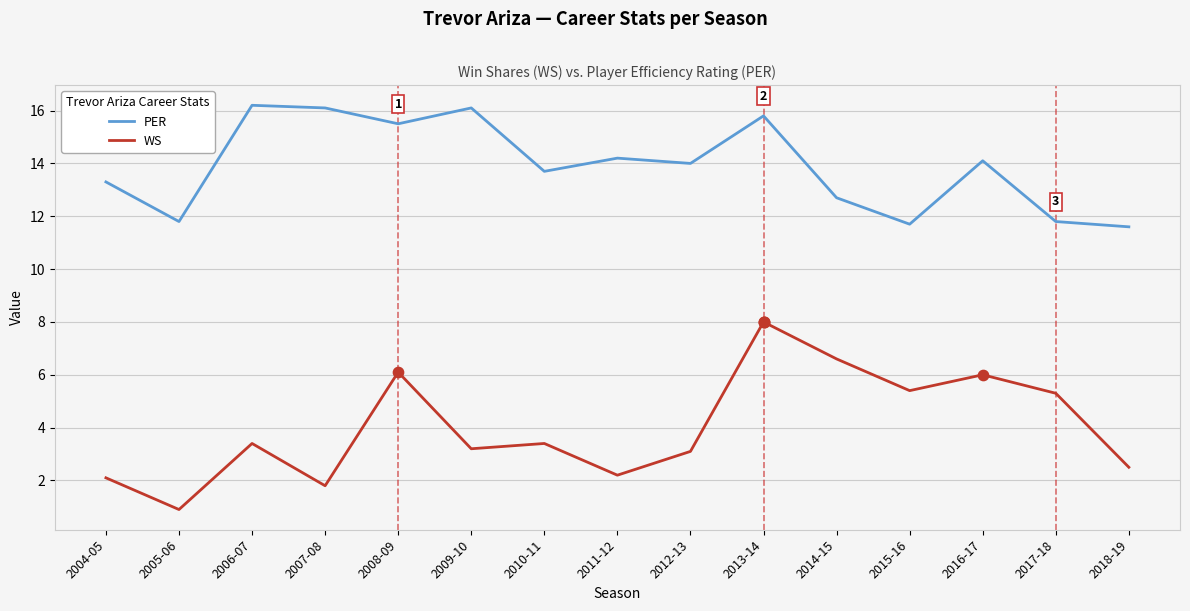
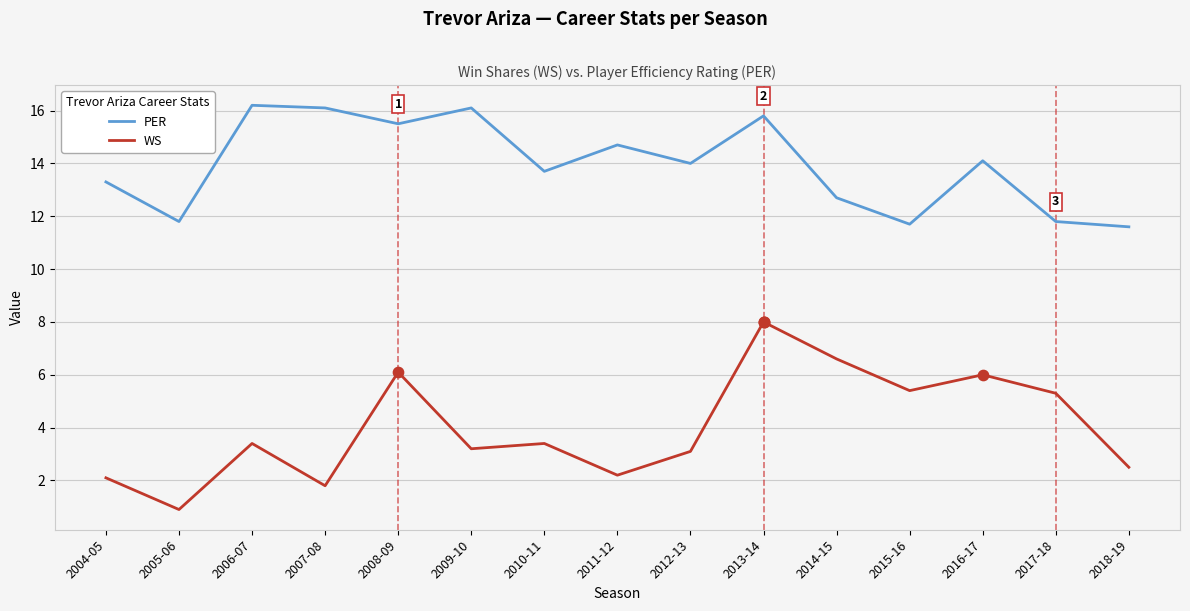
  {
    "PER": {
      "2004-05": 13.3,
      "2005-06": 11.8,
      "2006-07": 16.2,
      "2007-08": 16.1,
      "2009-10": 16.1,
      "2010-11": 13.7,
-     "2011-12": 14.2,
+     "2011-12": 14.7,
      "2012-13": 14.0,
      "2014-15": 12.7,
      "2015-16": 11.7,
      "2016-17": 14.1,
      "2018-19": 11.6
    }
  }
